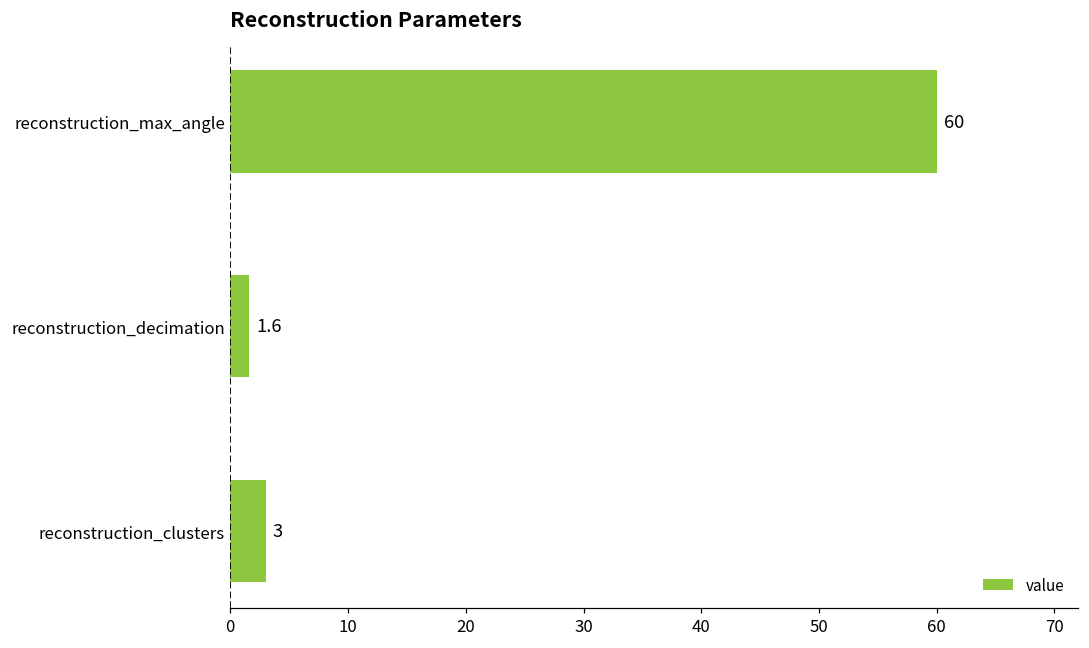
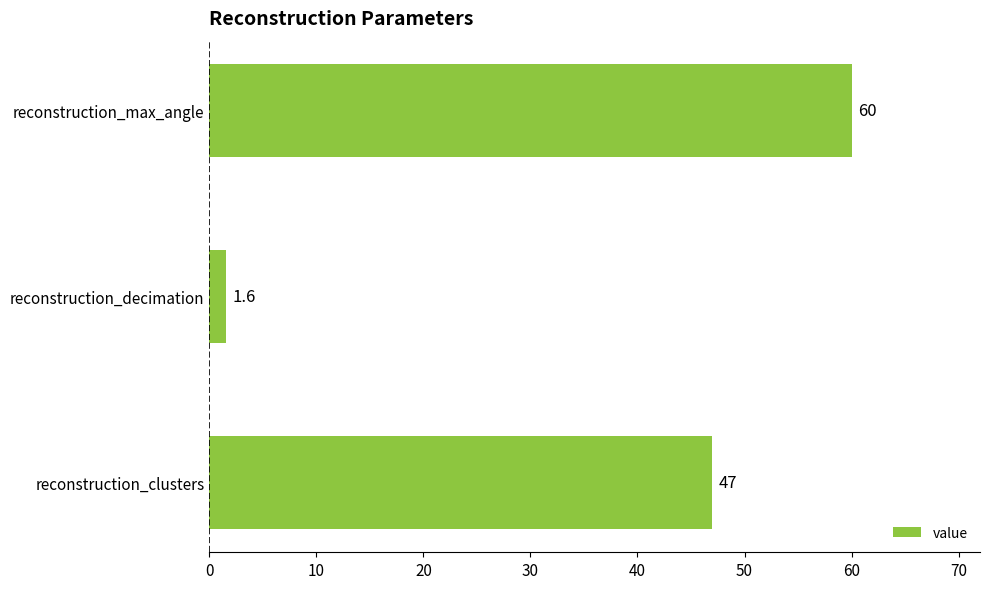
  {
    "reconstruction_max_angle": 60,
    "reconstruction_decimation": 1.6,
-   "reconstruction_clusters": 3
+   "reconstruction_clusters": 47
  }
